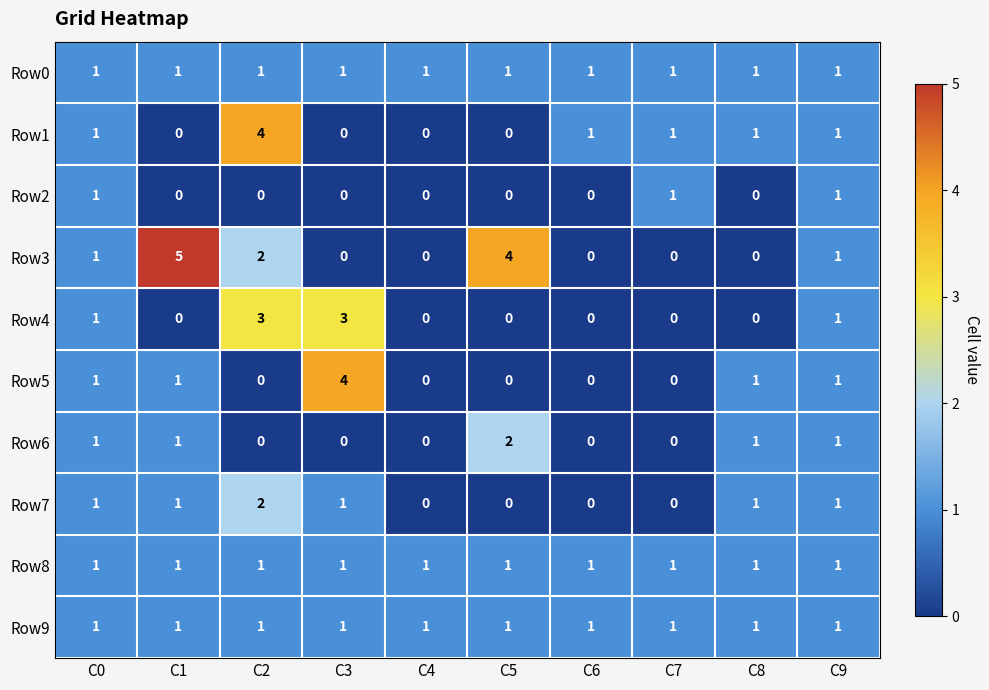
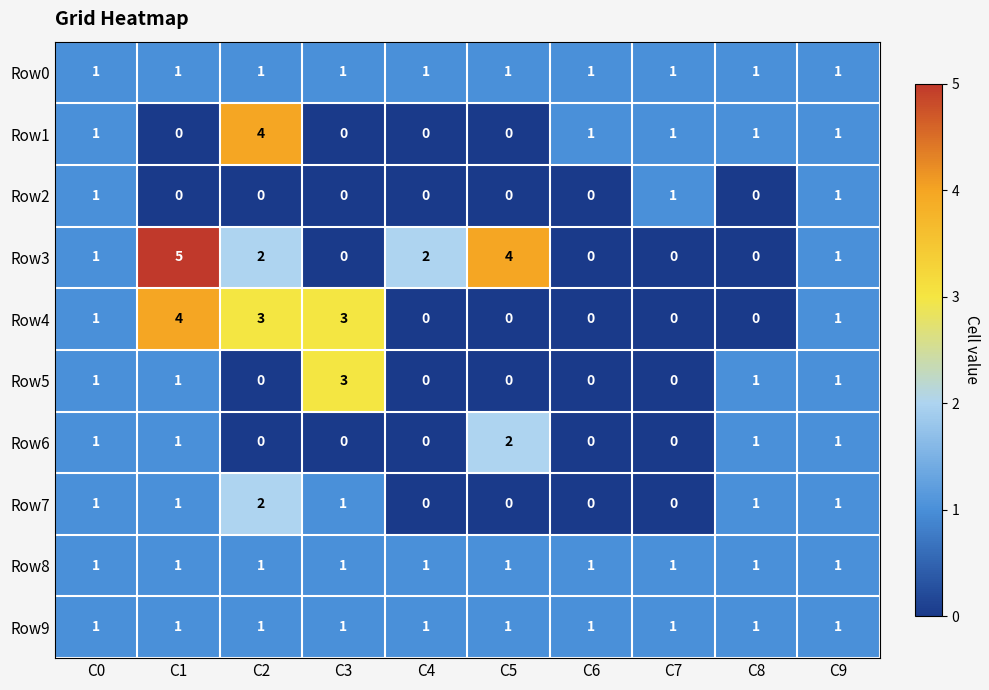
  {
    "Row0": {
      "C0": 1,
      "C1": 1,
      "C2": 1,
      "C3": 1,
      "C4": 1,
      "C5": 1,
      "C6": 1,
      "C7": 1,
      "C8": 1,
      "C9": 1
    },
    "Row1": {
      "C0": 1,
      "C1": 0,
      "C2": 4,
      "C3": 0,
      "C4": 0,
      "C5": 0,
      "C6": 1,
      "C7": 1,
      "C8": 1,
      "C9": 1
    },
    "Row2": {
      "C0": 1,
      "C1": 0,
      "C2": 0,
      "C3": 0,
      "C4": 0,
      "C5": 0,
      "C6": 0,
      "C7": 1,
      "C8": 0,
      "C9": 1
    },
    "Row3": {
      "C0": 1,
      "C1": 5,
      "C2": 2,
      "C3": 0,
-     "C4": 0,
+     "C4": 2,
      "C5": 4,
      "C6": 0,
      "C7": 0,
      "C8": 0,
      "C9": 1
    },
    "Row4": {
      "C0": 1,
-     "C1": 0,
+     "C1": 4,
      "C2": 3,
      "C3": 3,
      "C4": 0,
      "C5": 0,
      "C6": 0,
      "C7": 0,
      "C8": 0,
      "C9": 1
    },
    "Row5": {
      "C0": 1,
      "C1": 1,
      "C2": 0,
-     "C3": 4,
+     "C3": 3,
      "C4": 0,
      "C5": 0,
      "C6": 0,
      "C7": 0,
      "C8": 1,
      "C9": 1
    },
    "Row6": {
      "C0": 1,
      "C1": 1,
      "C2": 0,
      "C3": 0,
      "C4": 0,
      "C5": 2,
      "C6": 0,
      "C7": 0,
      "C8": 1,
      "C9": 1
    },
    "Row7": {
      "C0": 1,
      "C1": 1,
      "C2": 2,
      "C3": 1,
      "C4": 0,
      "C5": 0,
      "C6": 0,
      "C7": 0,
      "C8": 1,
      "C9": 1
    },
    "Row8": {
      "C0": 1,
      "C1": 1,
      "C2": 1,
      "C3": 1,
      "C4": 1,
      "C5": 1,
      "C6": 1,
      "C7": 1,
      "C8": 1,
      "C9": 1
    },
    "Row9": {
      "C0": 1,
      "C1": 1,
      "C2": 1,
      "C3": 1,
      "C4": 1,
      "C5": 1,
      "C6": 1,
      "C7": 1,
      "C8": 1,
      "C9": 1
    }
  }
